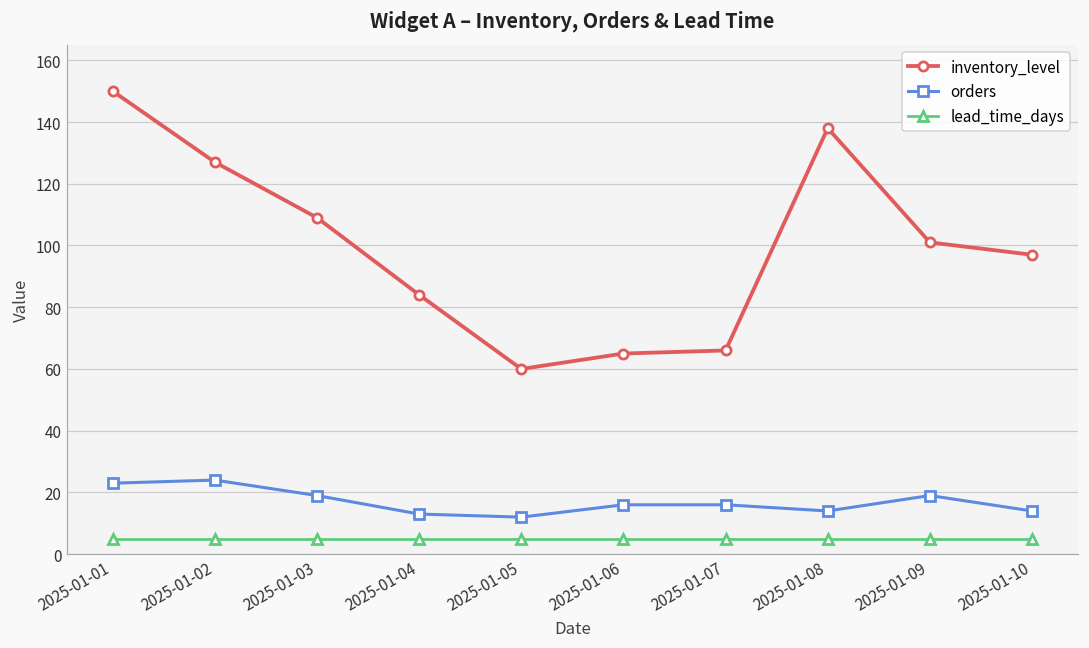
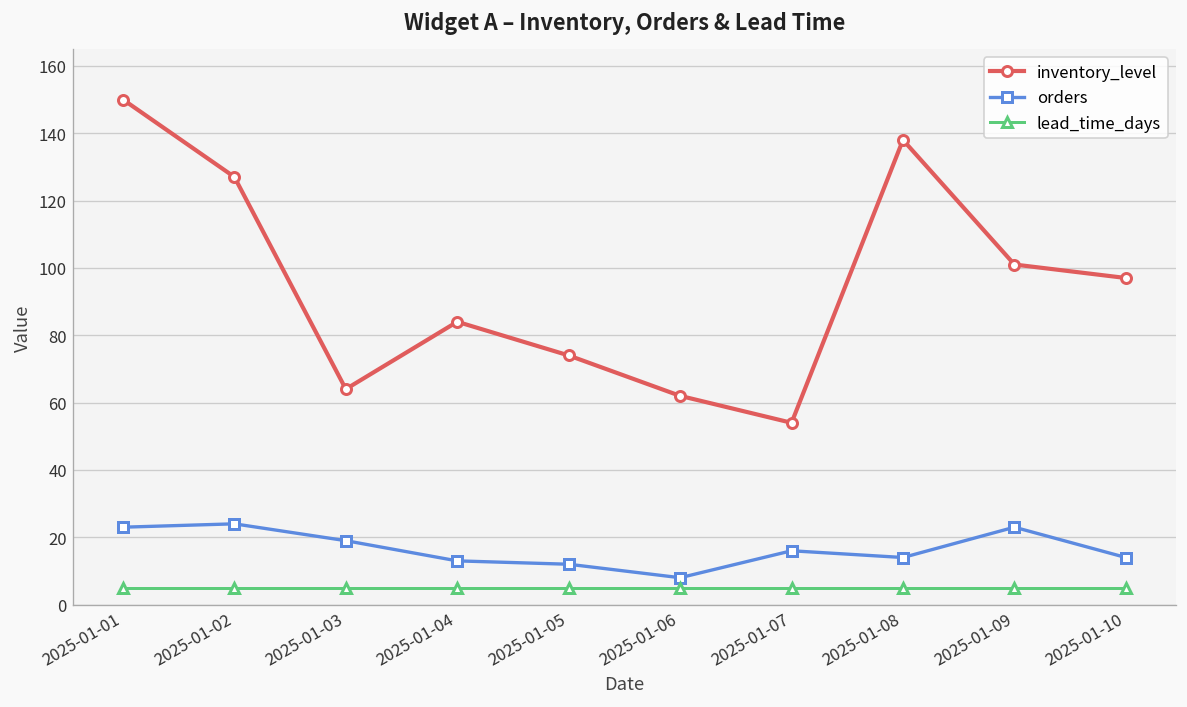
  {
    "inventory_level": {
      "2025-01-01": 150,
      "2025-01-02": 127,
-     "2025-01-03": 109,
+     "2025-01-03": 64,
      "2025-01-04": 84,
-     "2025-01-05": 60,
-     "2025-01-06": 65,
-     "2025-01-07": 66,
+     "2025-01-05": 74,
+     "2025-01-06": 62,
+     "2025-01-07": 54,
      "2025-01-08": 138,
      "2025-01-09": 101,
      "2025-01-10": 97
    },
    "orders": {
      "2025-01-01": 23,
      "2025-01-02": 24,
      "2025-01-03": 19,
      "2025-01-04": 13,
      "2025-01-05": 12,
-     "2025-01-06": 16,
+     "2025-01-06": 8,
      "2025-01-07": 16,
      "2025-01-08": 14,
-     "2025-01-09": 19,
+     "2025-01-09": 23,
      "2025-01-10": 14
    },
    "lead_time_days": {
      "2025-01-01": 5,
      "2025-01-02": 5,
      "2025-01-03": 5,
      "2025-01-04": 5,
      "2025-01-05": 5,
      "2025-01-06": 5,
      "2025-01-07": 5,
      "2025-01-08": 5,
      "2025-01-09": 5,
      "2025-01-10": 5
    }
  }
